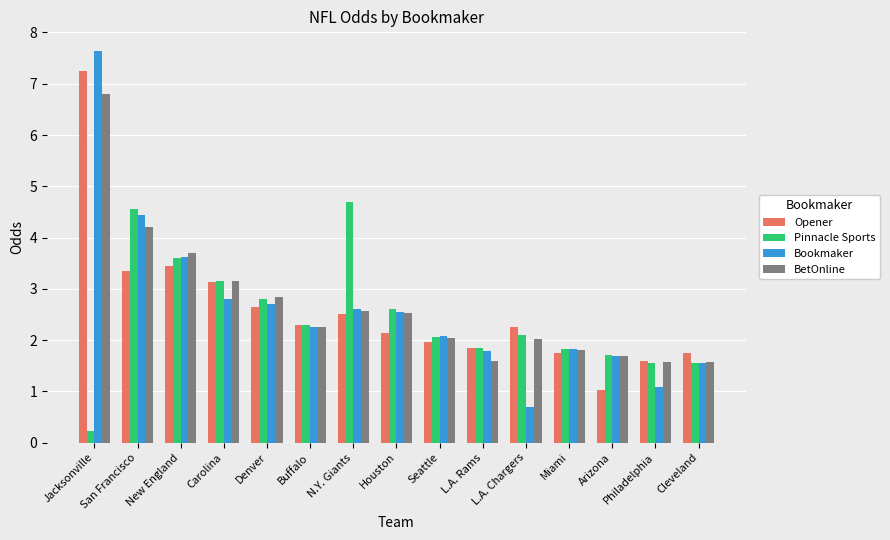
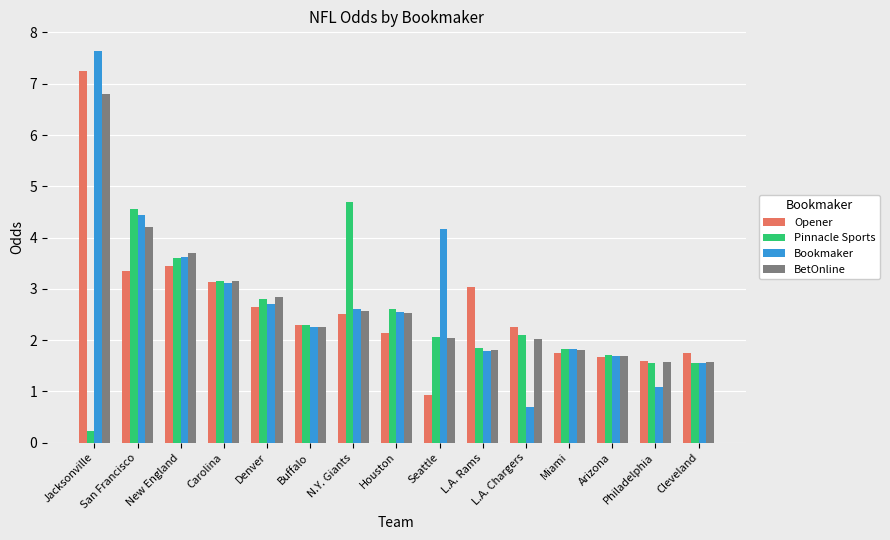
  {
    "Opener": {
      "Jacksonville": 7.3,
      "San Francisco": 3.4,
      "New England": 3.5,
      "Carolina": 3.1,
      "Denver": 2.7,
      "Buffalo": 2.3,
      "N.Y. Giants": 2.5,
      "Houston": 2.1,
-     "Seattle": 2.0,
-     "L.A. Rams": 1.9,
+     "Seattle": 0.9,
+     "L.A. Rams": 3.0,
      "L.A. Chargers": 2.3,
      "Miami": 1.7,
-     "Arizona": 1.0,
+     "Arizona": 1.7,
      "Philadelphia": 1.6,
      "Cleveland": 1.8
    },
    "Pinnacle Sports": {
      "Jacksonville": 0.2,
      "San Francisco": 4.6,
      "New England": 3.6,
      "Carolina": 3.2,
      "Denver": 2.8,
      "Buffalo": 2.3,
      "N.Y. Giants": 4.7,
      "Houston": 2.6,
      "Seattle": 2.1,
      "L.A. Rams": 1.9,
      "L.A. Chargers": 2.1,
      "Miami": 1.8,
      "Arizona": 1.7,
      "Philadelphia": 1.6,
      "Cleveland": 1.6
    },
    "Bookmaker": {
      "Jacksonville": 7.6,
      "San Francisco": 4.4,
      "New England": 3.6,
-     "Carolina": 2.8,
+     "Carolina": 3.1,
      "Denver": 2.7,
      "Buffalo": 2.3,
      "N.Y. Giants": 2.6,
      "Houston": 2.6,
-     "Seattle": 2.1,
+     "Seattle": 4.2,
      "L.A. Rams": 1.8,
      "L.A. Chargers": 0.7,
      "Miami": 1.8,
      "Arizona": 1.7,
      "Philadelphia": 1.1,
      "Cleveland": 1.6
    },
    "BetOnline": {
      "Jacksonville": 6.8,
      "San Francisco": 4.2,
      "New England": 3.7,
      "Carolina": 3.2,
      "Denver": 2.9,
      "Buffalo": 2.3,
      "N.Y. Giants": 2.6,
      "Houston": 2.5,
      "Seattle": 2.1,
-     "L.A. Rams": 1.6,
+     "L.A. Rams": 1.8,
      "L.A. Chargers": 2.0,
      "Miami": 1.8,
      "Arizona": 1.7,
      "Philadelphia": 1.6,
      "Cleveland": 1.6
    }
  }
